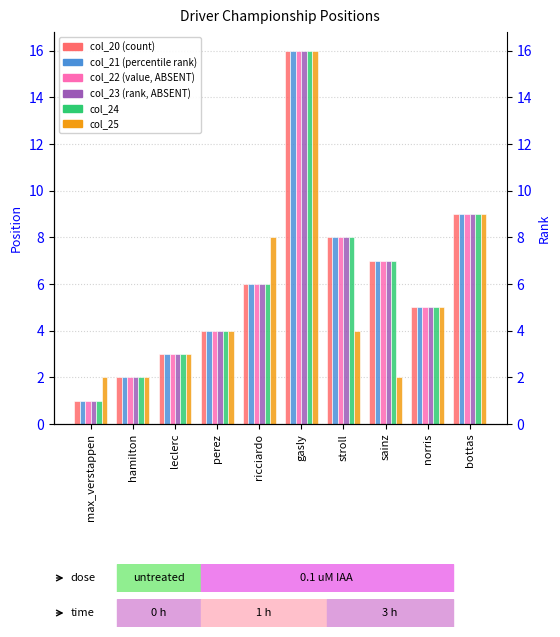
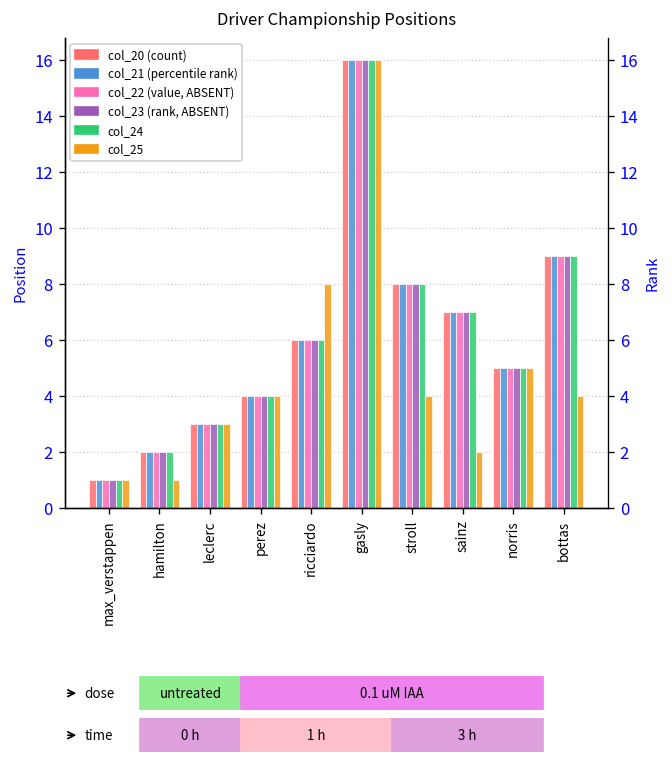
  {
    "col_24": {
      "max_verstappen": 1,
      "hamilton": 2,
      "leclerc": 3,
      "perez": 4,
      "ricciardo": 6,
      "gasly": 16,
      "stroll": 8,
      "sainz": 7,
      "norris": 5,
      "bottas": 9
    },
    "col_25": {
-     "max_verstappen": 2,
-     "hamilton": 2,
+     "max_verstappen": 1,
+     "hamilton": 1,
      "leclerc": 3,
      "perez": 4,
      "ricciardo": 8,
      "gasly": 16,
      "stroll": 4,
      "sainz": 2,
      "norris": 5,
-     "bottas": 9
+     "bottas": 4
    }
  }
